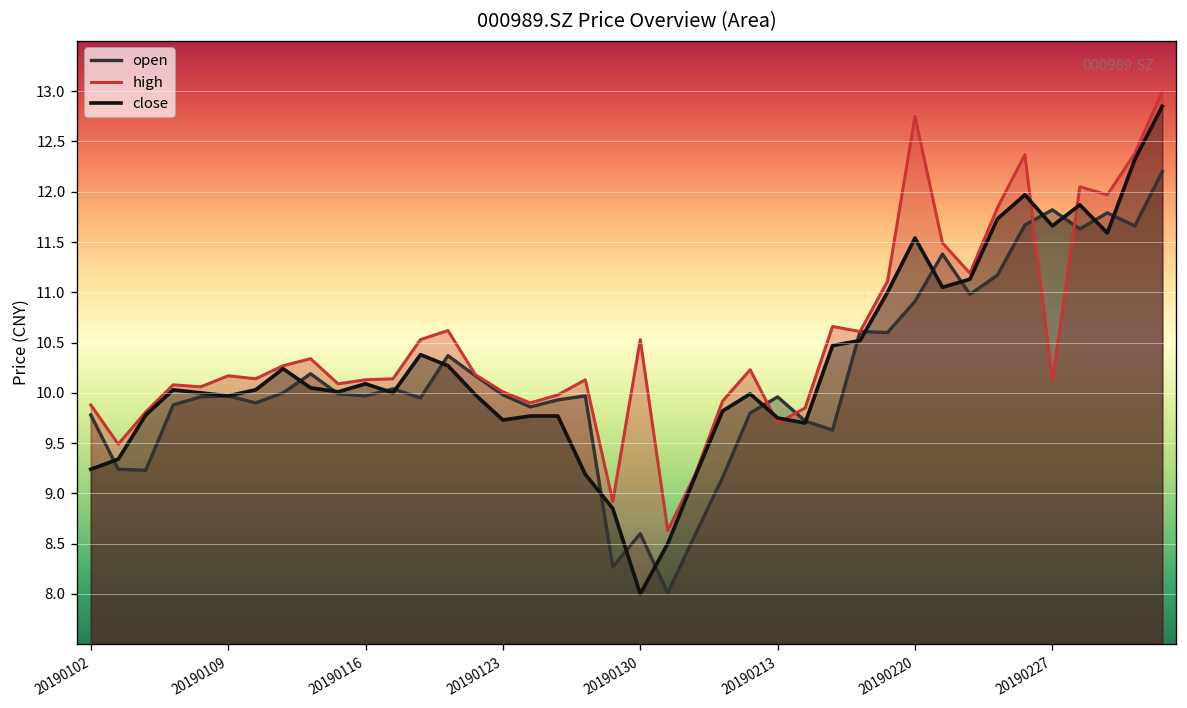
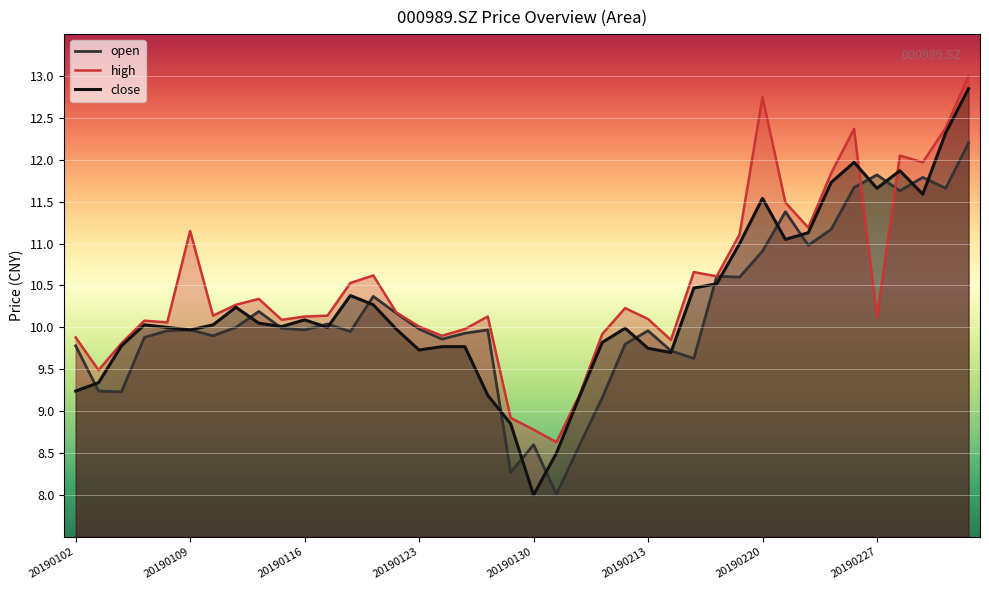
  {
    "high": {
      "20190102": 9.9,
-     "20190109": 10.2,
+     "20190109": 11.2,
      "20190116": 10.1,
      "20190123": 10.0,
-     "20190130": 10.5,
-     "20190213": 9.7,
+     "20190130": 8.8,
+     "20190213": 10.1,
      "20190220": 12.8,
      "20190227": 10.1
    }
  }
